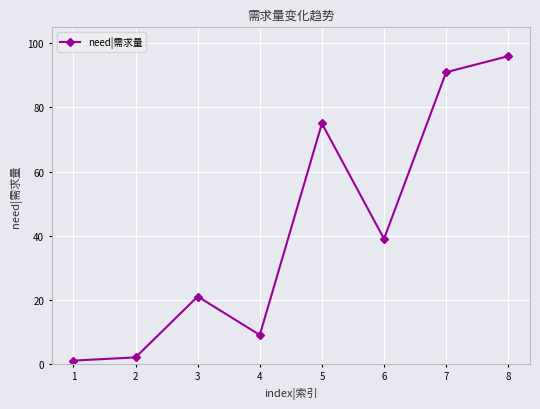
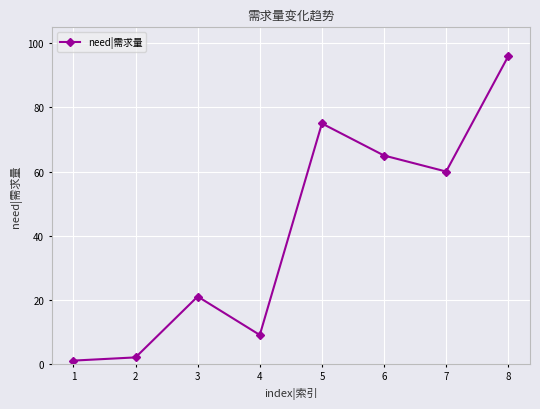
  {
    "1": 1,
    "2": 2,
    "3": 21,
    "4": 9,
    "5": 75,
-   "6": 39,
-   "7": 91,
+   "6": 65,
+   "7": 60,
    "8": 96
  }
